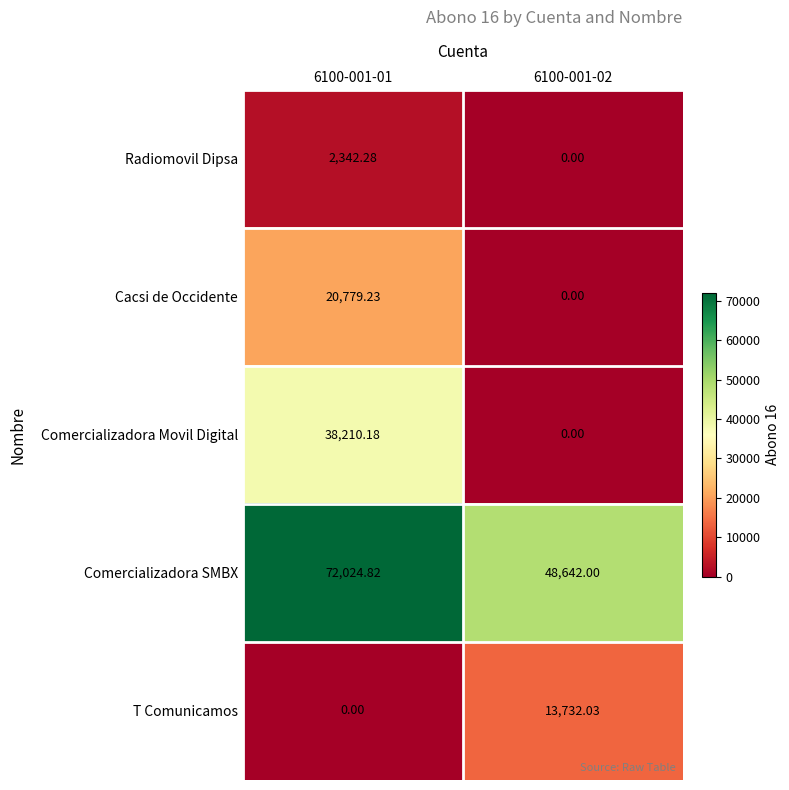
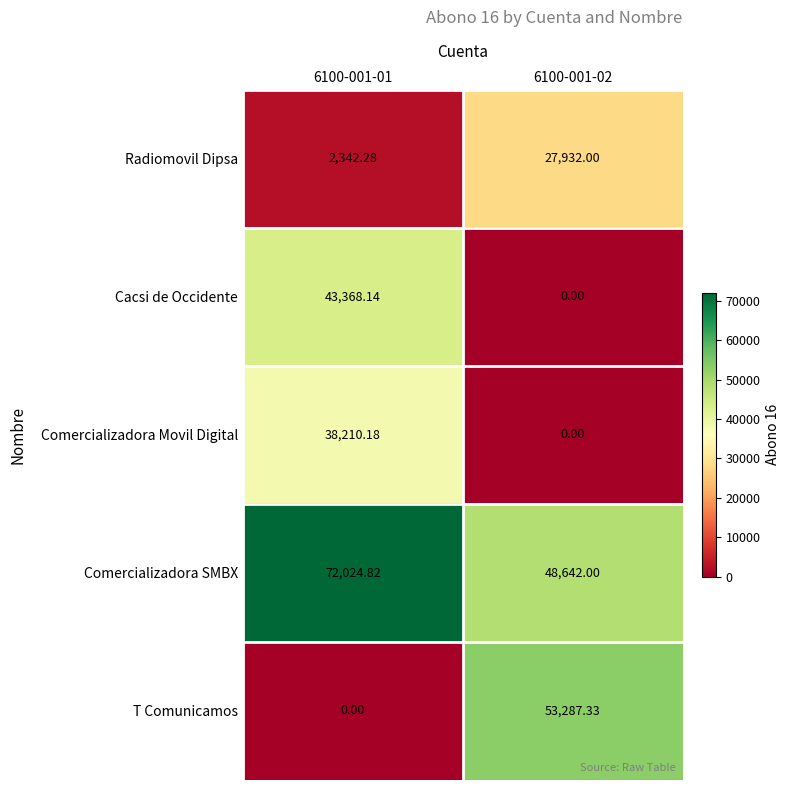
  {
    "Radiomovil Dipsa": {
      "6100-001-01": "2,342.28",
-     "6100-001-02": "0.00"
+     "6100-001-02": "27,932.00"
    },
    "Cacsi de Occidente": {
-     "6100-001-01": "20,779.23",
+     "6100-001-01": "43,368.14",
      "6100-001-02": "0.00"
    },
    "Comercializadora Movil Digital": {
      "6100-001-01": "38,210.18",
      "6100-001-02": "0.00"
    },
    "Comercializadora SMBX": {
      "6100-001-01": "72,024.82",
      "6100-001-02": "48,642.00"
    },
    "T Comunicamos": {
      "6100-001-01": "0.00",
-     "6100-001-02": "13,732.03"
+     "6100-001-02": "53,287.33"
    }
  }
